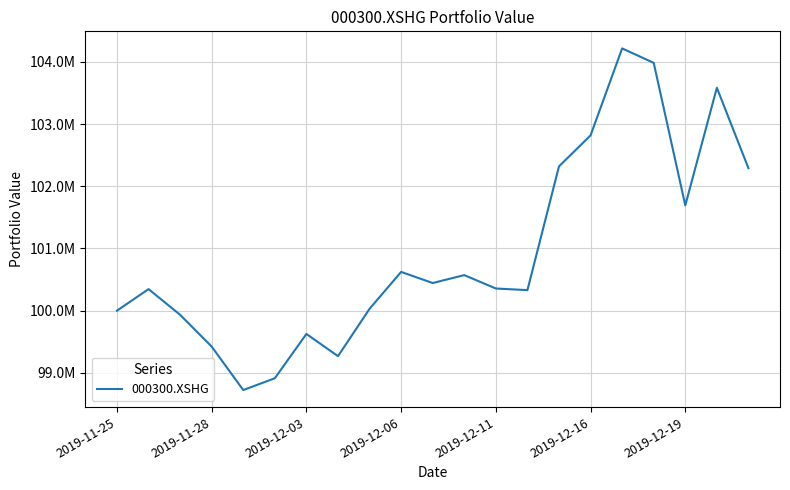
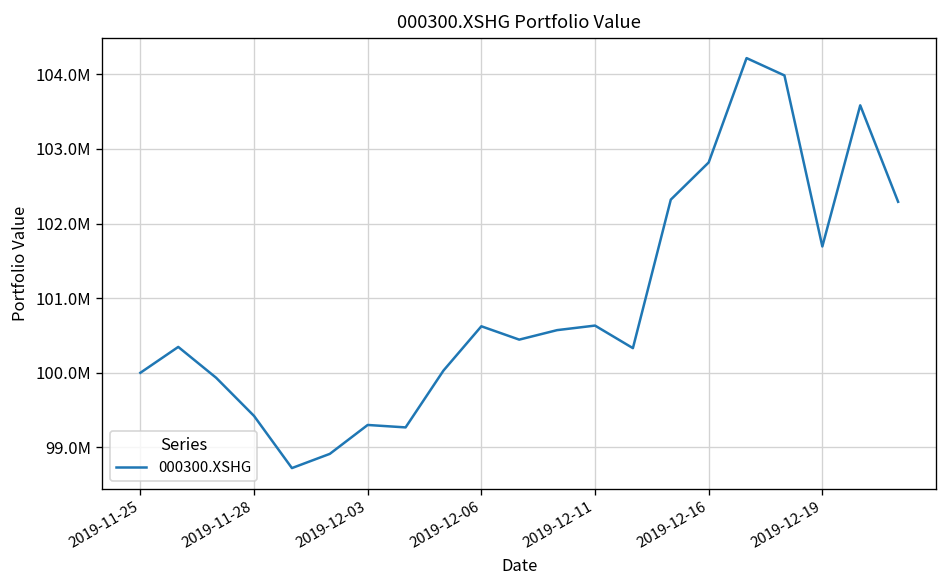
  {
    "2019-11-25": 100000000,
    "2019-11-28": 99400000,
-   "2019-12-03": 99600000,
+   "2019-12-03": 99300000,
    "2019-12-06": 100600000,
-   "2019-12-11": 100400000,
+   "2019-12-11": 100600000,
    "2019-12-16": 102800000,
    "2019-12-19": 101700000
  }
